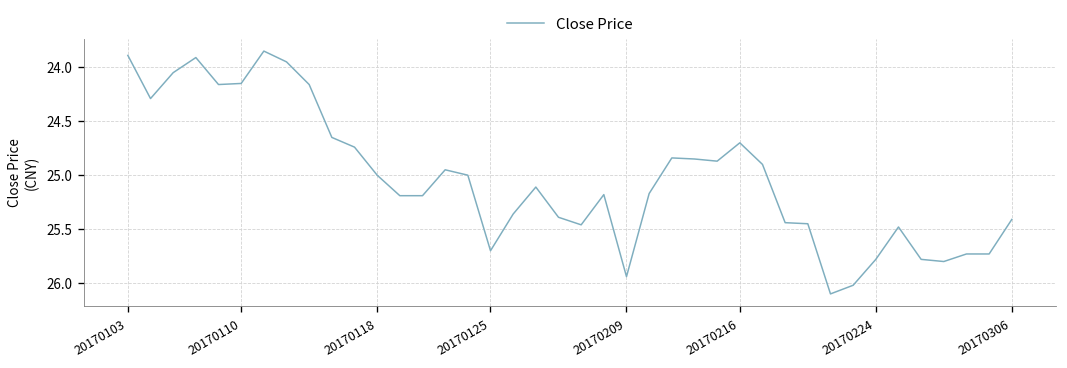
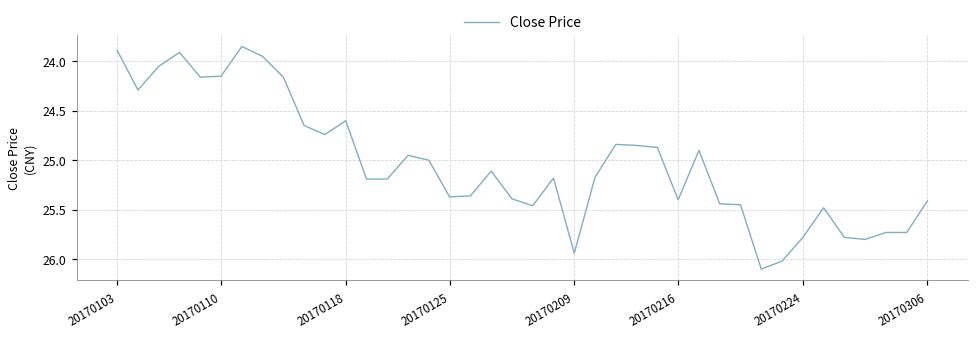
  {
    "20170103": 23.9,
    "20170110": 24.2,
-   "20170118": 25.0,
-   "20170125": 25.7,
+   "20170118": 24.6,
+   "20170125": 25.4,
    "20170209": 25.9,
-   "20170216": 24.7,
+   "20170216": 25.4,
    "20170224": 25.8,
    "20170306": 25.4
  }
